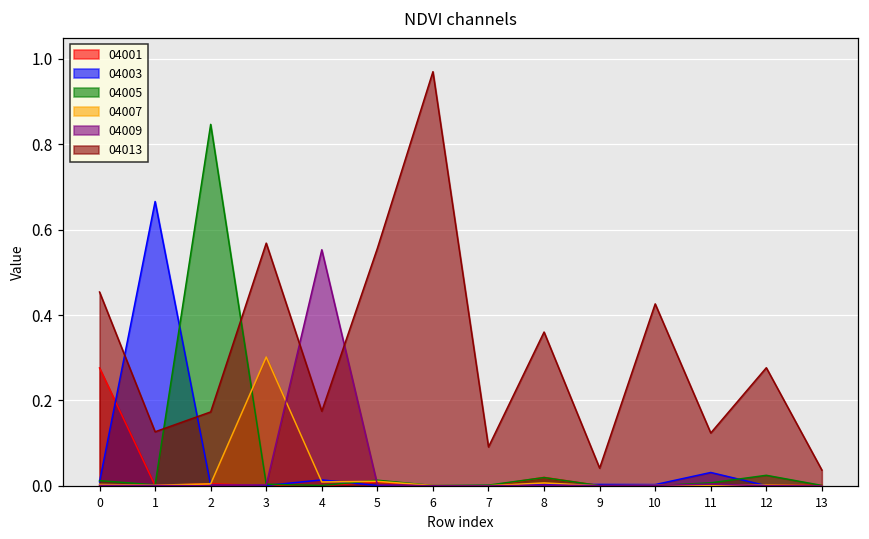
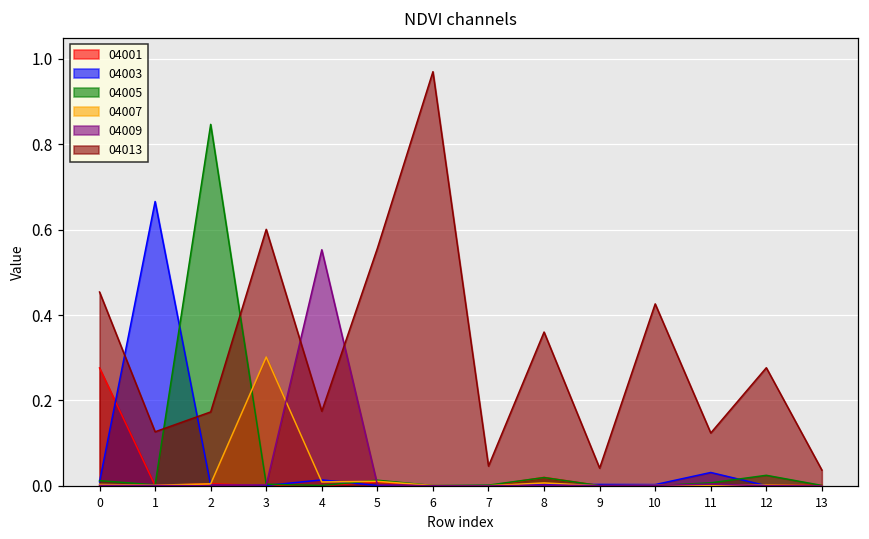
  {
    "04001": {
      "0": 0.28
    },
    "04003": {
      "1": 0.67,
      "11": 0.03
    },
    "04005": {
      "2": 0.85,
      "12": 0.02
    },
    "04007": {
      "3": 0.30
    },
    "04009": {
      "4": 0.55
    },
    "04013": {
      "0": 0.45,
      "1": 0.13,
      "2": 0.17,
-     "3": 0.57,
+     "3": 0.60,
      "4": 0.17,
      "5": 0.56,
      "6": 0.97,
-     "7": 0.09,
+     "7": 0.05,
      "8": 0.36,
      "9": 0.04,
      "10": 0.43,
      "11": 0.12,
      "12": 0.28,
      "13": 0.04
    }
  }
